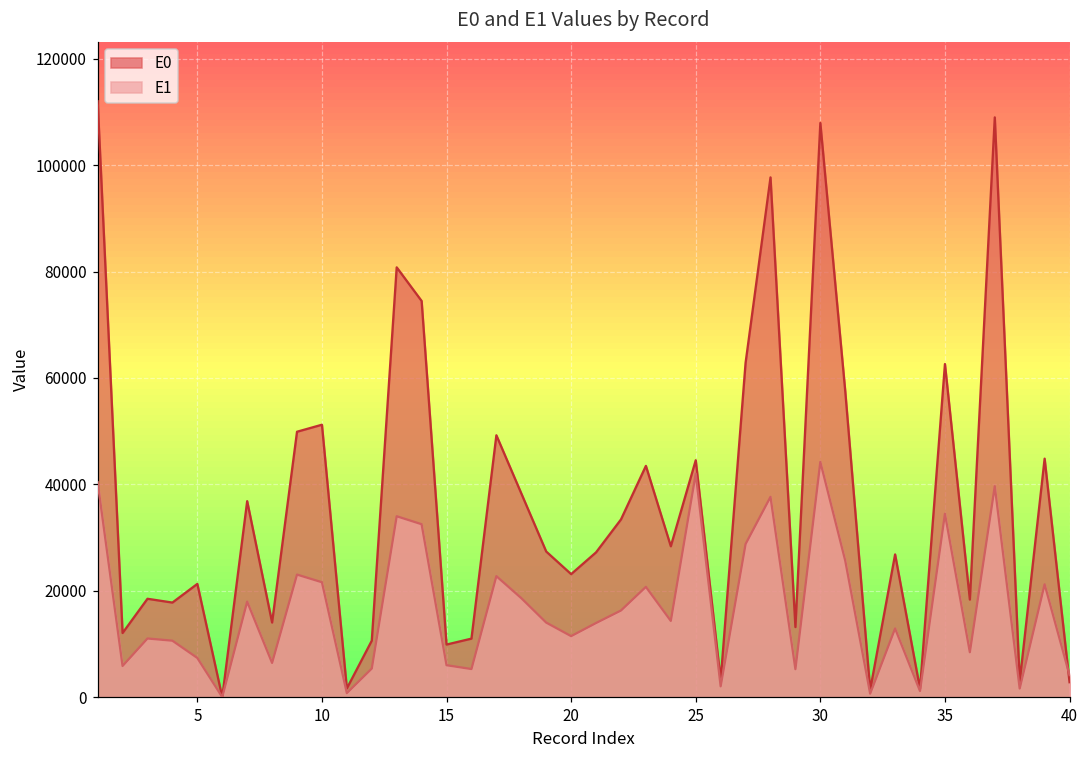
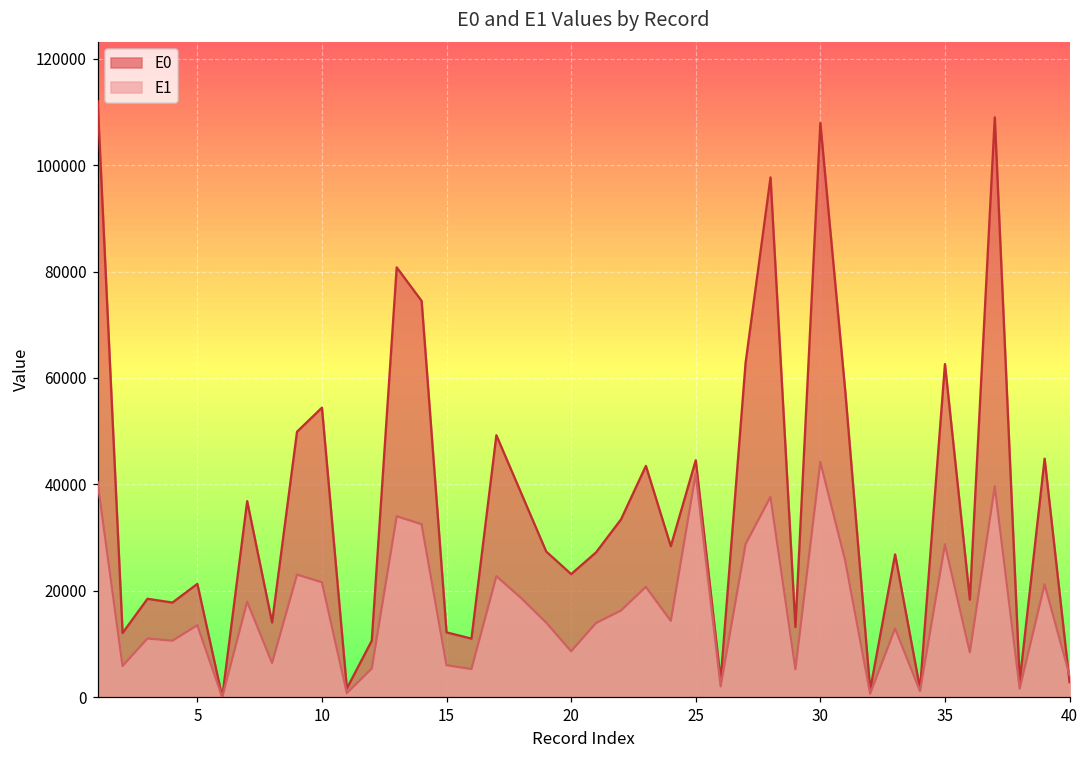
  {
    "E0": {
      "5": 21000,
-     "10": 51000,
-     "15": 10000,
+     "10": 54000,
+     "15": 12000,
      "20": 23000,
      "25": 45000,
      "30": 108000,
      "35": 63000,
      "40": 3000
    },
    "E1": {
-     "5": 7000,
+     "5": 14000,
      "10": 22000,
      "15": 6000,
-     "20": 11000,
+     "20": 9000,
      "25": 42000,
      "30": 44000,
-     "35": 34000,
+     "35": 29000,
      "40": 4000
    }
  }
